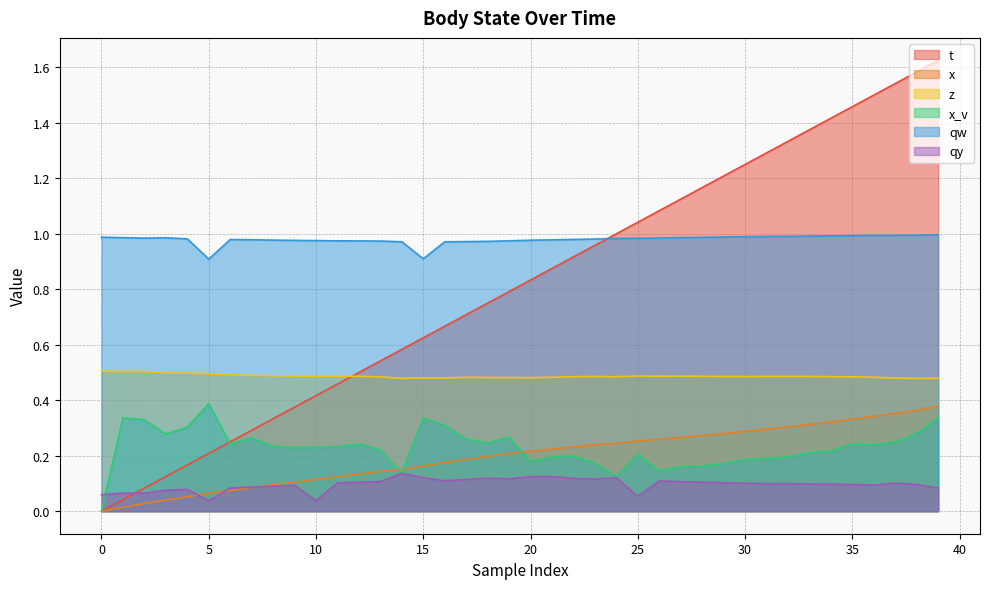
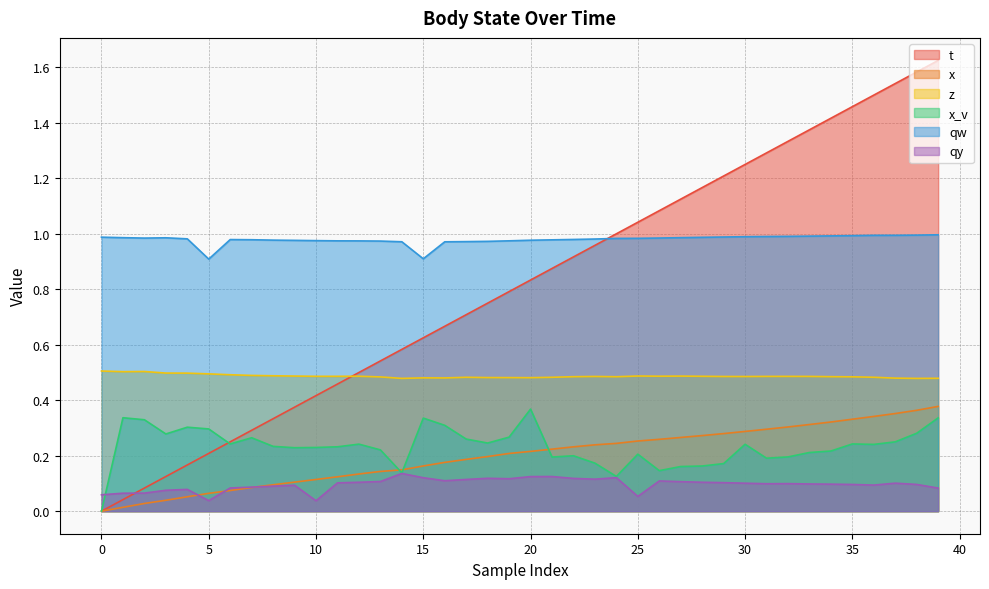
  {
    "x_v": {
-     "5": 0.39,
+     "5": 0.30,
      "10": 0.23,
      "15": 0.34,
-     "20": 0.18,
+     "20": 0.37,
      "25": 0.21,
-     "30": 0.19,
+     "30": 0.24,
      "35": 0.24
    },
    "qw": {
      "0": 0.99,
      "5": 0.91,
      "10": 0.98,
      "15": 0.91,
      "20": 0.98,
      "25": 0.98,
      "30": 0.99,
      "35": 0.99
    },
    "qy": {
      "0": 0.06,
      "5": 0.04,
      "10": 0.04,
      "15": 0.12,
      "20": 0.12,
      "25": 0.05,
      "30": 0.10,
      "35": 0.10
    }
  }
